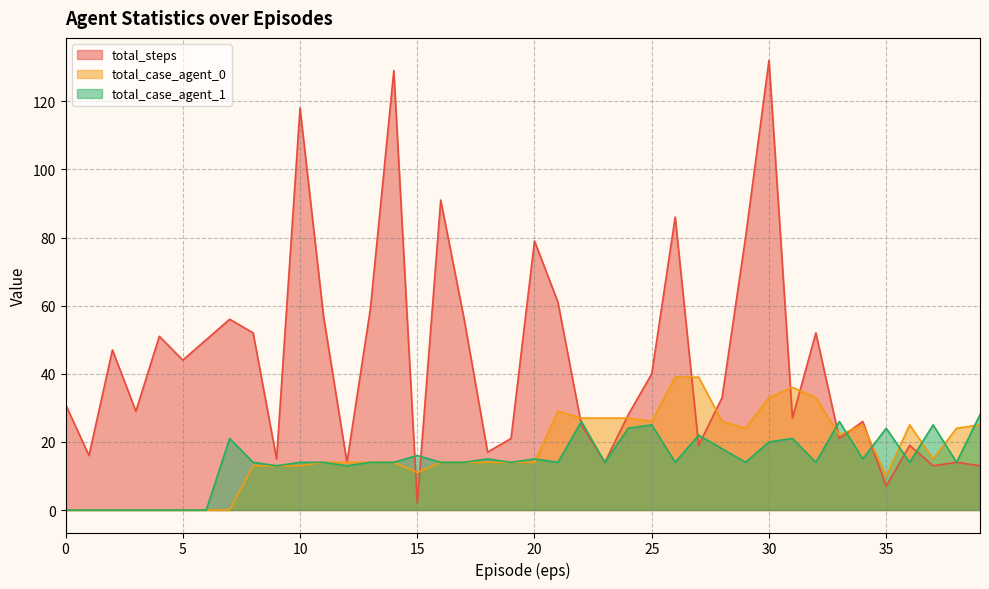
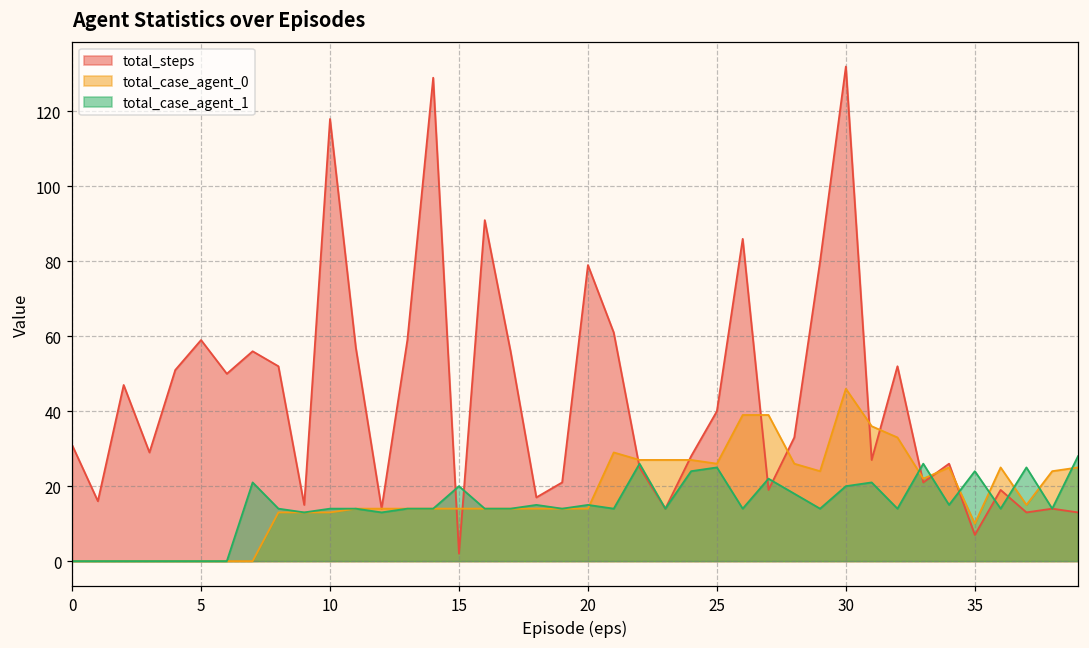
  {
    "total_steps": {
      "0": 31,
-     "5": 44,
+     "5": 59,
      "10": 118,
      "15": 2,
      "20": 79,
      "25": 40,
      "30": 132,
      "35": 7
    },
    "total_case_agent_0": {
      "10": 13,
-     "15": 11,
+     "15": 14,
      "20": 14,
      "25": 26,
-     "30": 33,
+     "30": 46,
      "35": 10
    },
    "total_case_agent_1": {
      "10": 14,
-     "15": 16,
+     "15": 20,
      "20": 15,
      "25": 25,
      "30": 20,
      "35": 24
    }
  }
